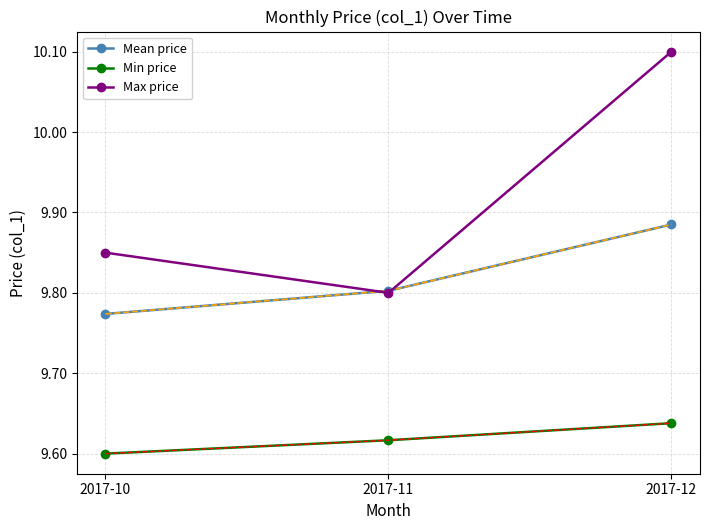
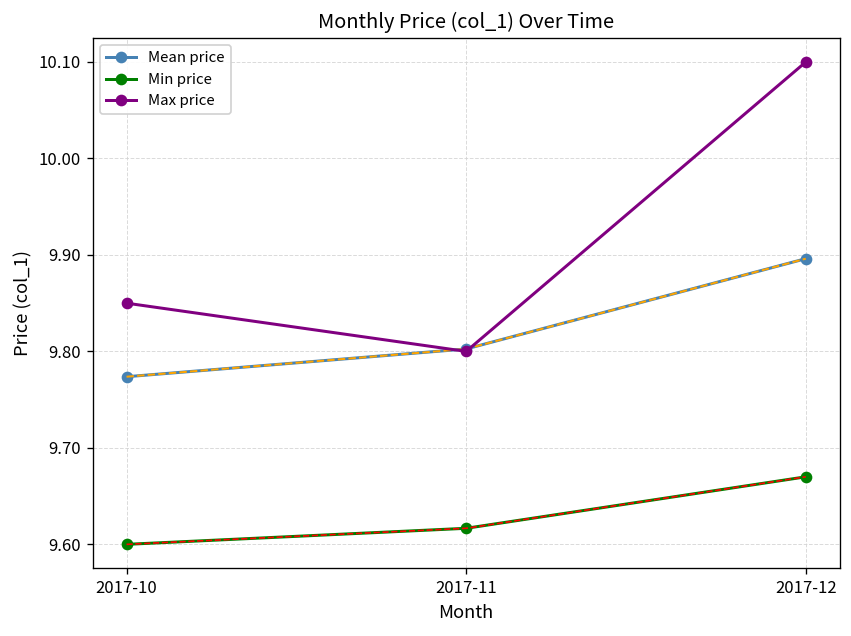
  {
    "Mean price": {
      "2017-10": 9.77,
-     "2017-12": 9.89
+     "2017-12": 9.90
    },
    "Min price": {
      "2017-10": 9.60,
      "2017-11": 9.62,
-     "2017-12": 9.64
+     "2017-12": 9.67
    },
    "Max price": {
      "2017-10": 9.85,
      "2017-12": 10.10
    }
  }
